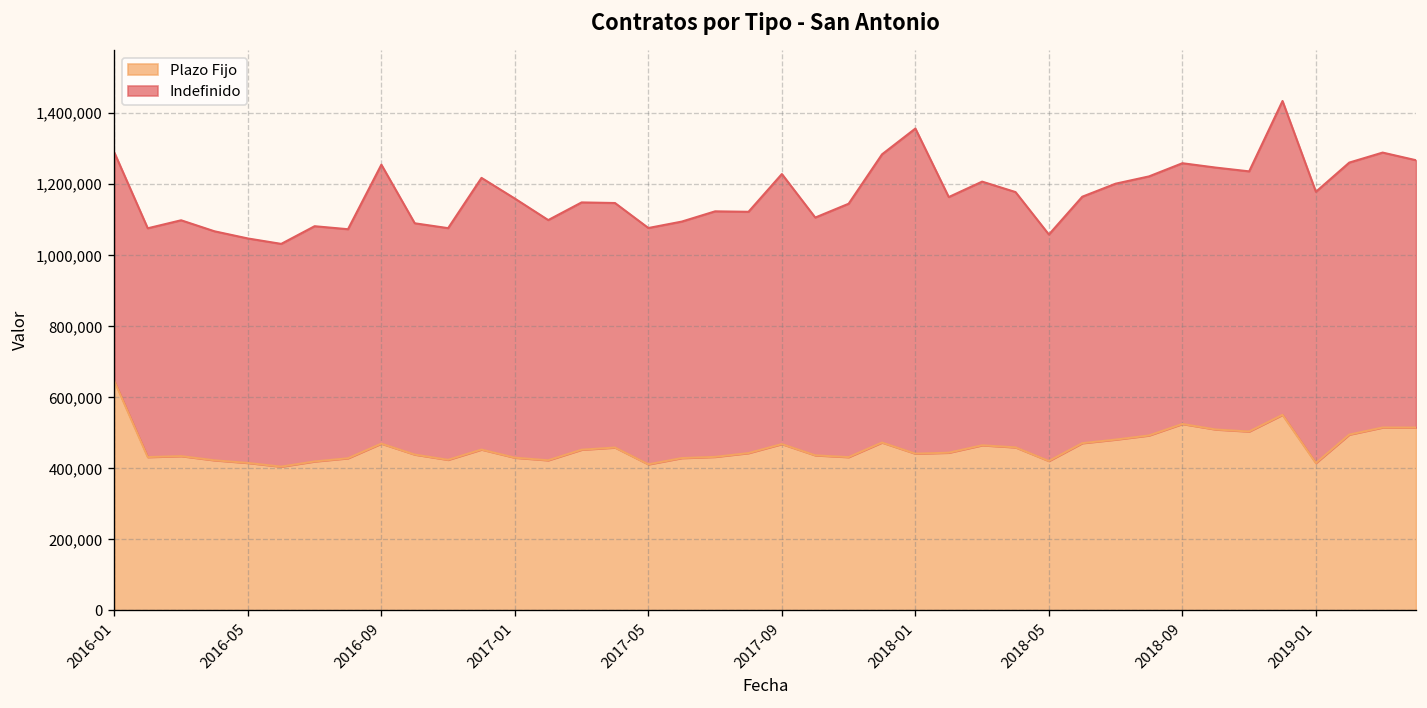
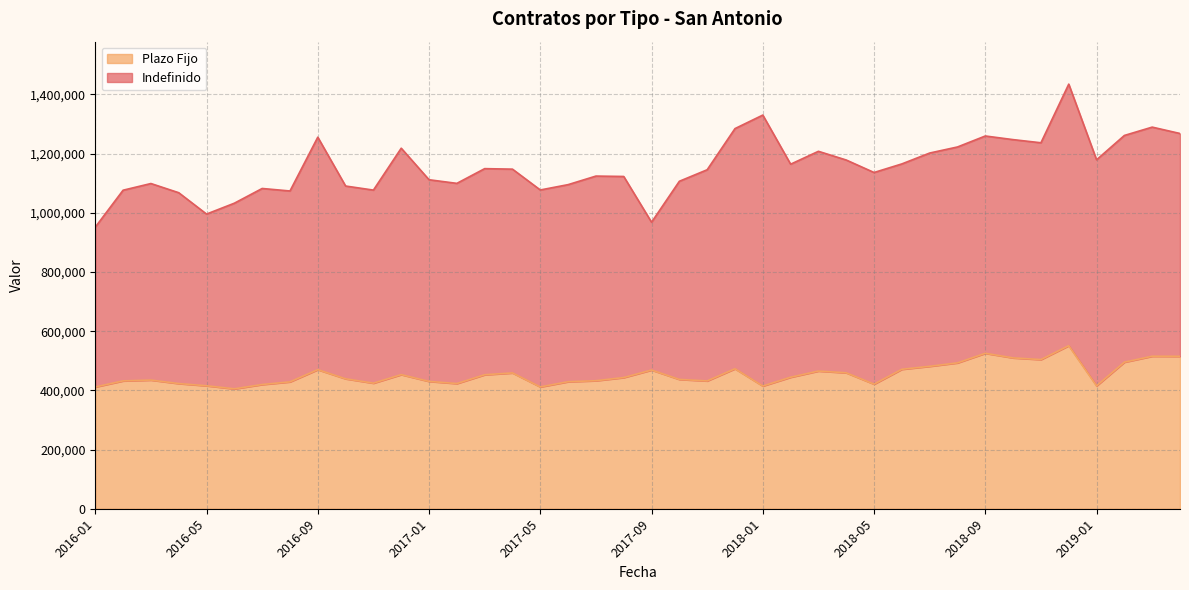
  {
    "Plazo Fijo": {
-     "2016-01": "650,000",
+     "2016-01": "410,000",
      "2016-05": "420,000",
      "2016-09": "470,000",
      "2017-01": "430,000",
      "2017-05": "410,000",
      "2017-09": "470,000",
-     "2018-01": "440,000",
+     "2018-01": "410,000",
      "2018-05": "420,000",
      "2018-09": "530,000",
      "2019-01": "420,000"
    },
    "Indefinido": {
-     "2016-01": "640,000",
-     "2016-05": "630,000",
+     "2016-01": "540,000",
+     "2016-05": "580,000",
      "2016-09": "790,000",
-     "2017-01": "730,000",
+     "2017-01": "680,000",
      "2017-05": "670,000",
-     "2017-09": "760,000",
+     "2017-09": "500,000",
      "2018-01": "920,000",
-     "2018-05": "640,000",
+     "2018-05": "720,000",
      "2018-09": "730,000",
      "2019-01": "760,000"
    }
  }
